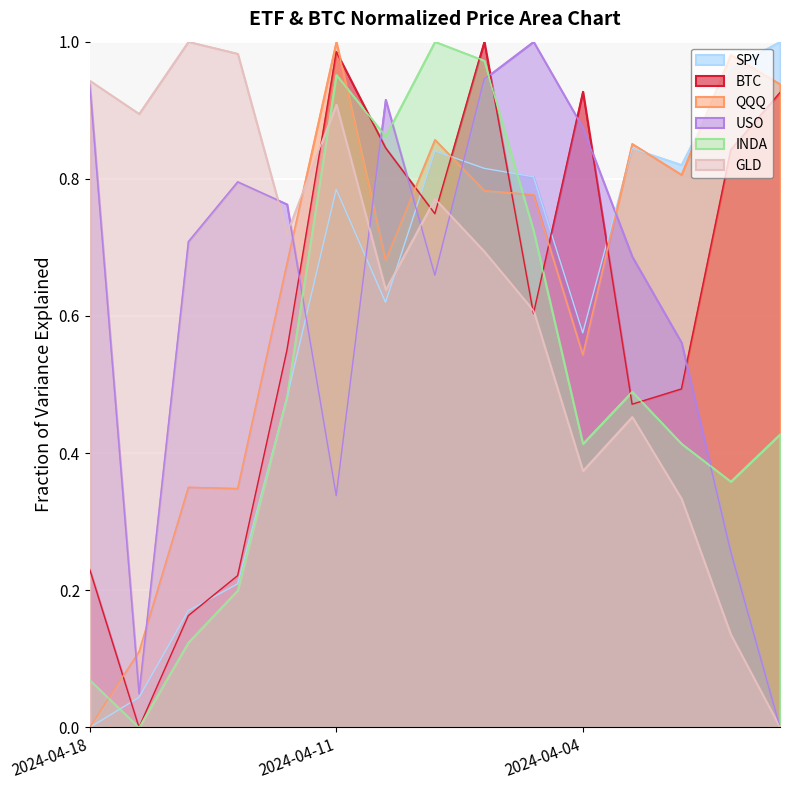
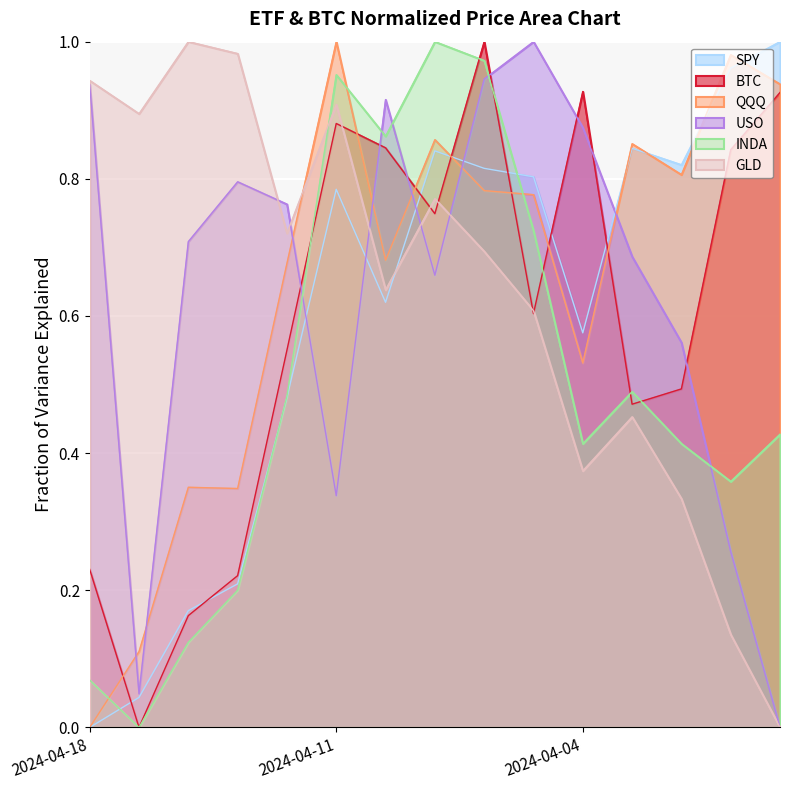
  {
    "SPY": {
      "2024-04-11": 0.78,
      "2024-04-04": 0.58
    },
    "BTC": {
      "2024-04-18": 0.23,
-     "2024-04-11": 0.99,
+     "2024-04-11": 0.88,
      "2024-04-04": 0.93
    },
    "QQQ": {
      "2024-04-11": 1.00,
-     "2024-04-04": 0.54
+     "2024-04-04": 0.53
    },
    "USO": {
      "2024-04-18": 0.94,
      "2024-04-11": 0.34,
      "2024-04-04": 0.87
    }
  }
